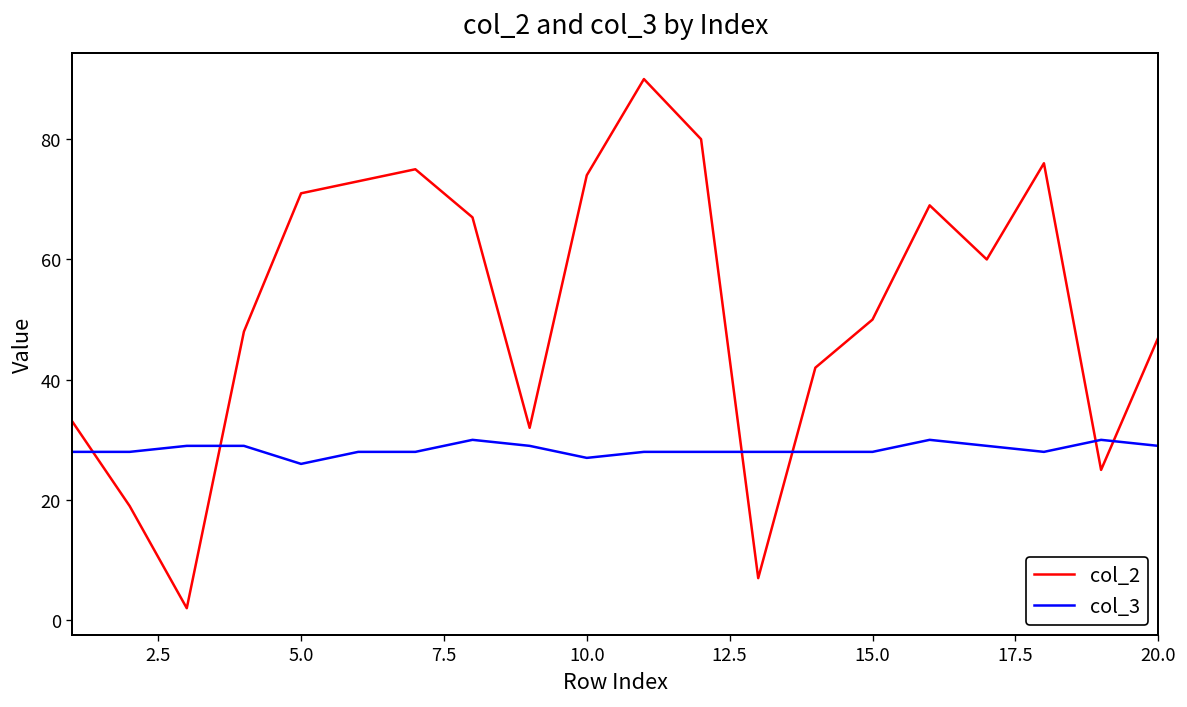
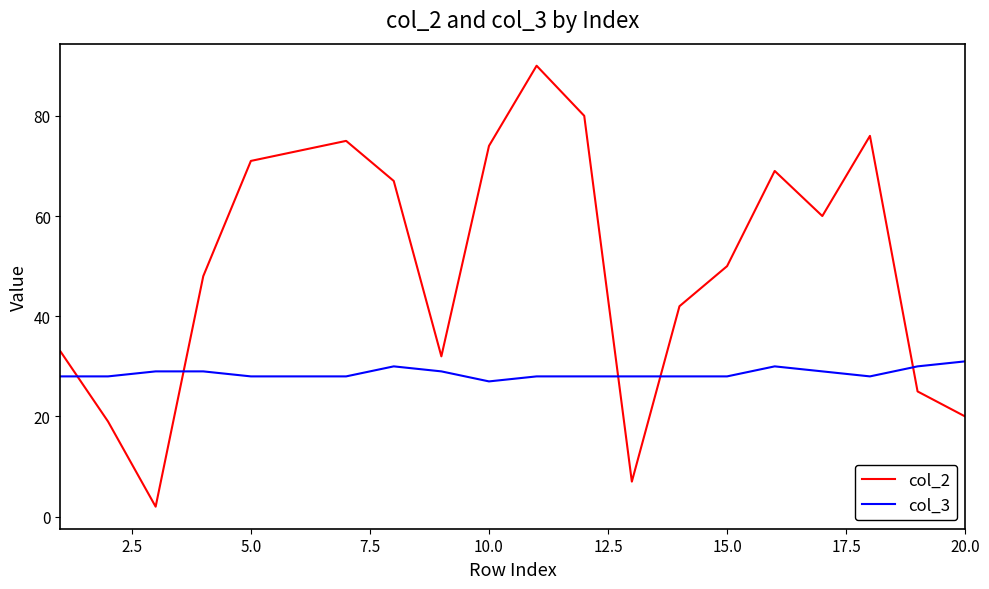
  {
    "col_2": {
      "5.0": 71,
      "10.0": 74,
      "15.0": 50,
-     "20.0": 47
+     "20.0": 20
    },
    "col_3": {
-     "5.0": 26,
+     "5.0": 28,
      "10.0": 27,
      "15.0": 28,
-     "20.0": 29
+     "20.0": 31
    }
  }
